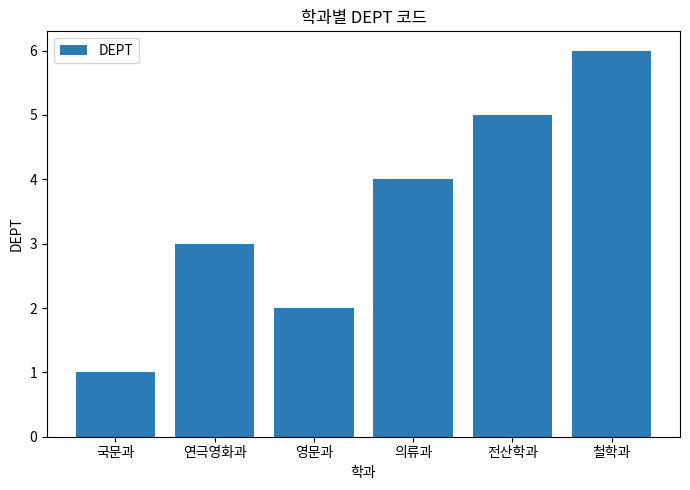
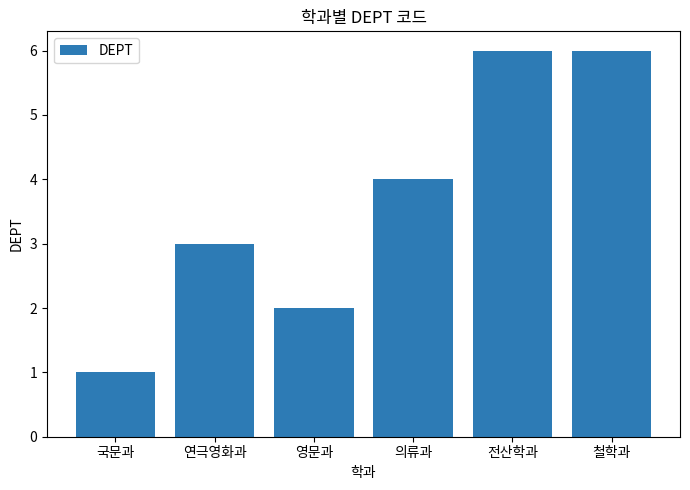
  {
    "국문과": 1,
    "연극영화과": 3,
    "영문과": 2,
    "의류과": 4,
-   "전산학과": 5,
+   "전산학과": 6,
    "철학과": 6
  }
